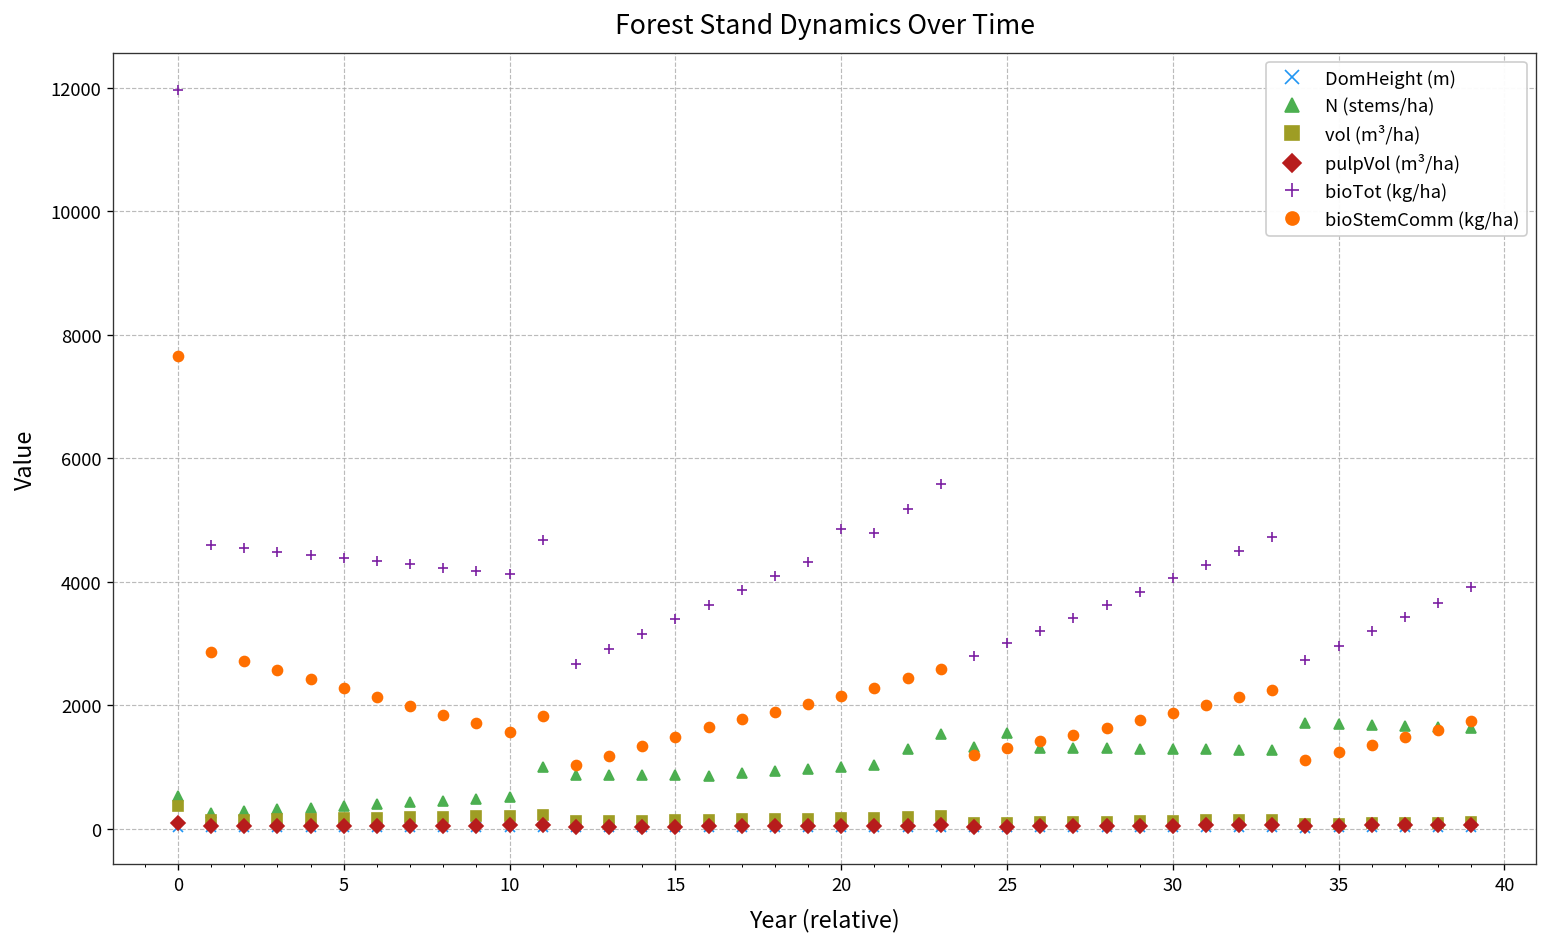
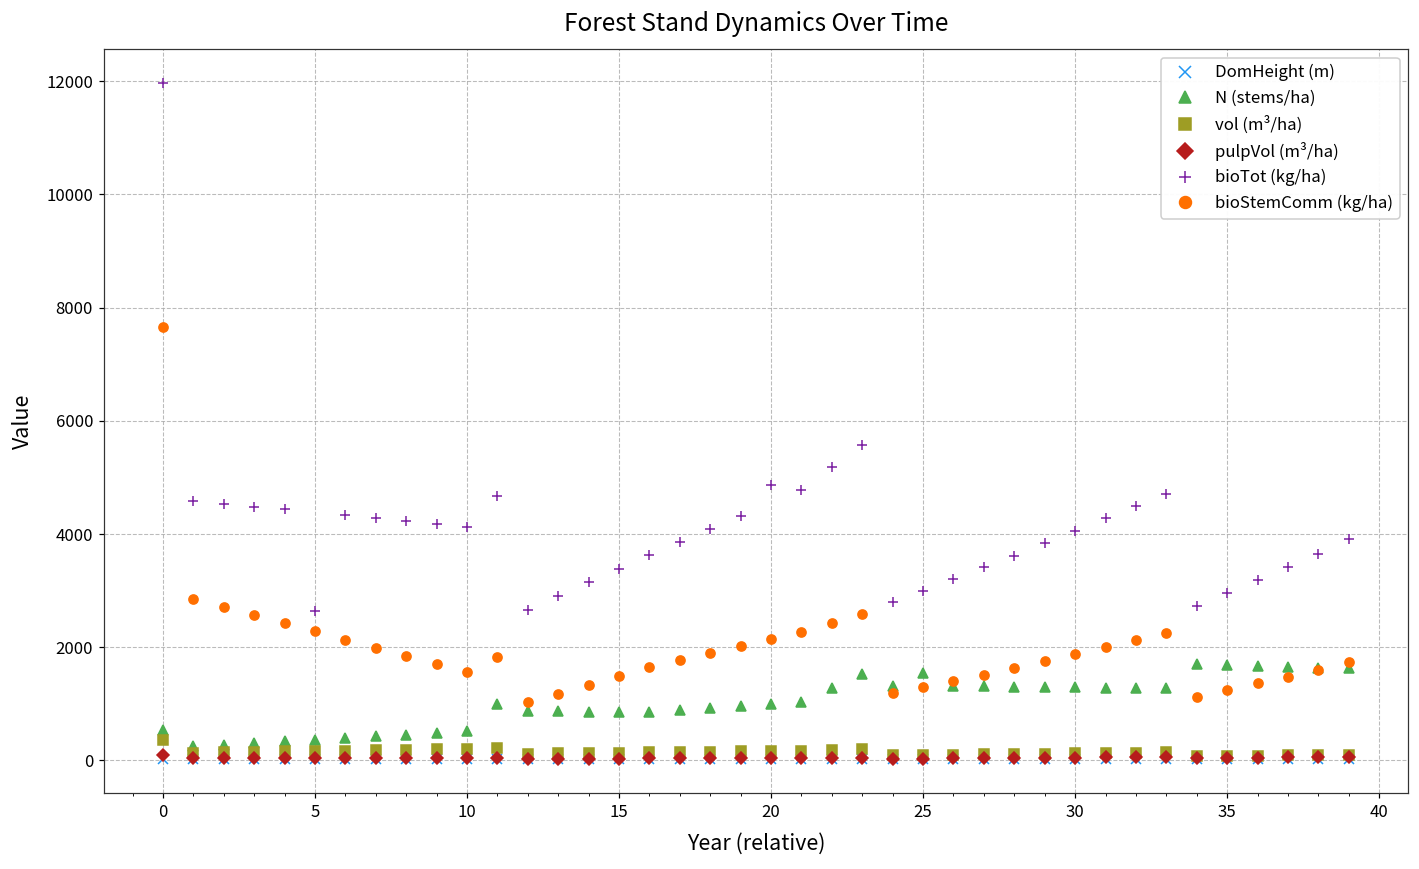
  {
    "DomHeight (m)": {
      "0": 0
    },
    "N (stems/ha)": {
      "0": 500,
      "5": 400,
      "10": 500,
      "15": 900,
      "20": 1000,
      "25": 1600,
      "30": 1300,
      "35": 1700
    },
    "vol (m³/ha)": {
      "0": 400,
      "5": 200,
      "10": 200,
      "15": 100,
      "20": 200,
      "25": 100,
      "30": 100
    },
    "pulpVol (m³/ha)": {
      "0": 100
    },
    "bioTot (kg/ha)": {
      "0": 12000,
-     "5": 4400,
+     "5": 2600,
      "10": 4100,
      "15": 3400,
      "20": 4900,
      "25": 3000,
      "30": 4100,
      "35": 3000
    },
    "bioStemComm (kg/ha)": {
      "0": 7700,
      "5": 2300,
      "10": 1600,
      "15": 1500,
      "20": 2100,
      "25": 1300,
      "30": 1900,
      "35": 1200
    }
  }
